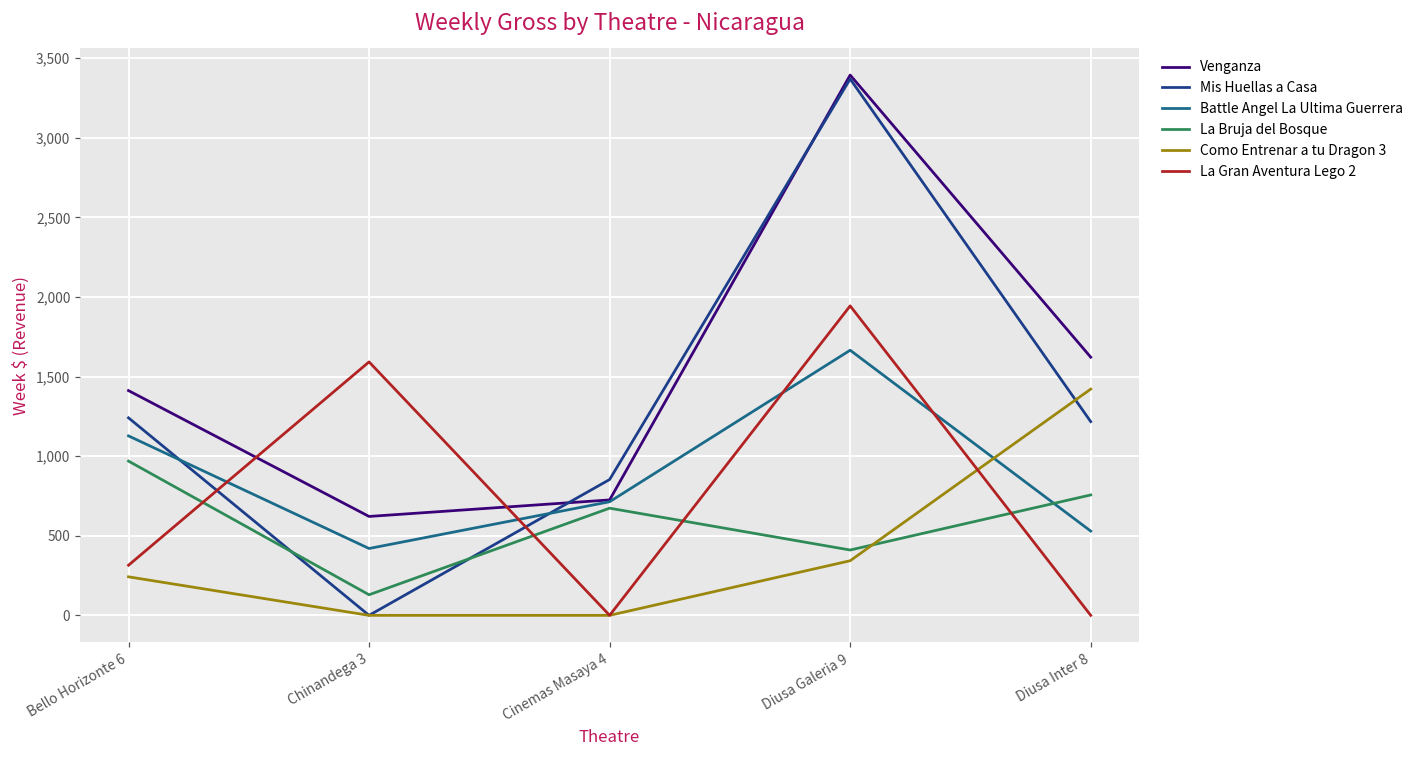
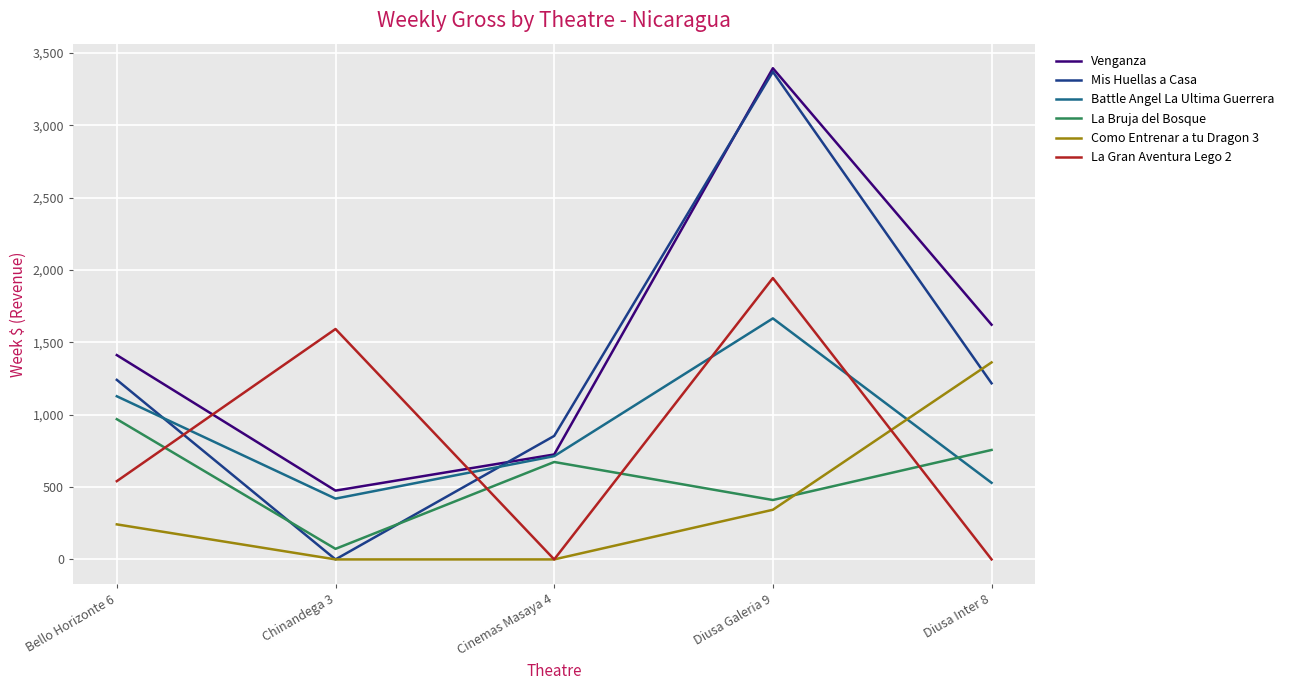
  {
    "Venganza": {
      "Bello Horizonte 6": "1,410",
-     "Chinandega 3": "620",
+     "Chinandega 3": "480",
      "Diusa Galeria 9": "3,390",
      "Diusa Inter 8": "1,620"
    },
    "La Bruja del Bosque": {
      "Bello Horizonte 6": "970",
-     "Chinandega 3": "130",
+     "Chinandega 3": "70",
      "Cinemas Masaya 4": "670",
      "Diusa Galeria 9": "410",
      "Diusa Inter 8": "760"
    },
    "Como Entrenar a tu Dragon 3": {
      "Bello Horizonte 6": "240",
      "Diusa Galeria 9": "340",
-     "Diusa Inter 8": "1,420"
+     "Diusa Inter 8": "1,360"
    },
    "La Gran Aventura Lego 2": {
-     "Bello Horizonte 6": "310",
+     "Bello Horizonte 6": "540",
      "Chinandega 3": "1,590",
      "Diusa Galeria 9": "1,940",
      "Diusa Inter 8": "0"
    }
  }
